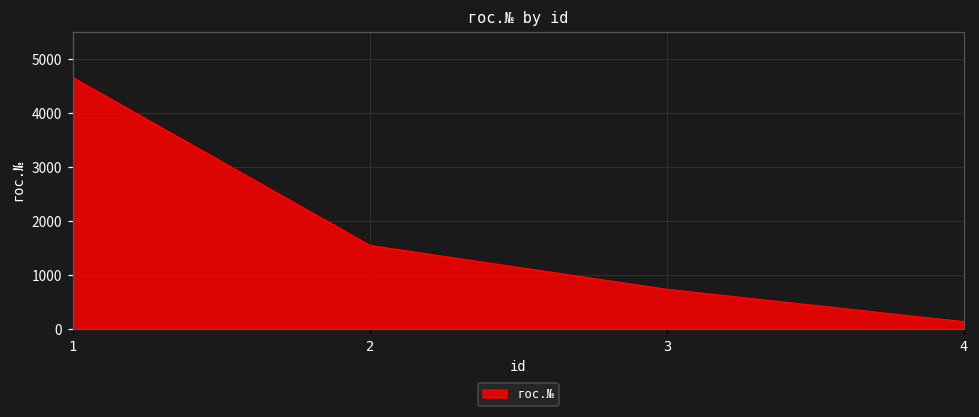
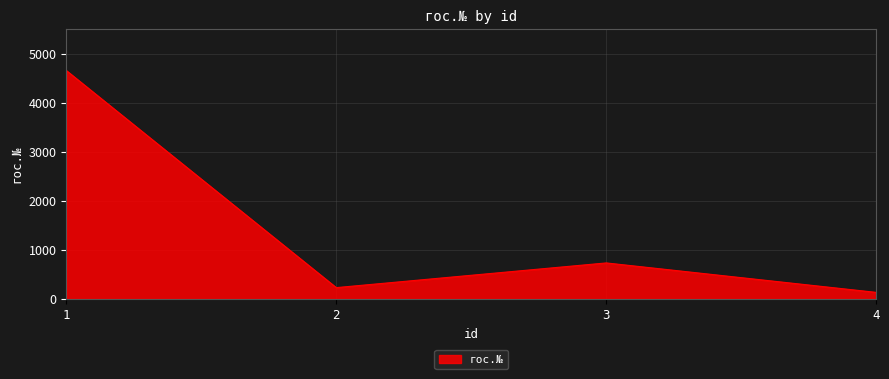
  {
    "1": 4700,
-   "2": 1500,
+   "2": 200,
    "3": 700,
    "4": 100
  }
